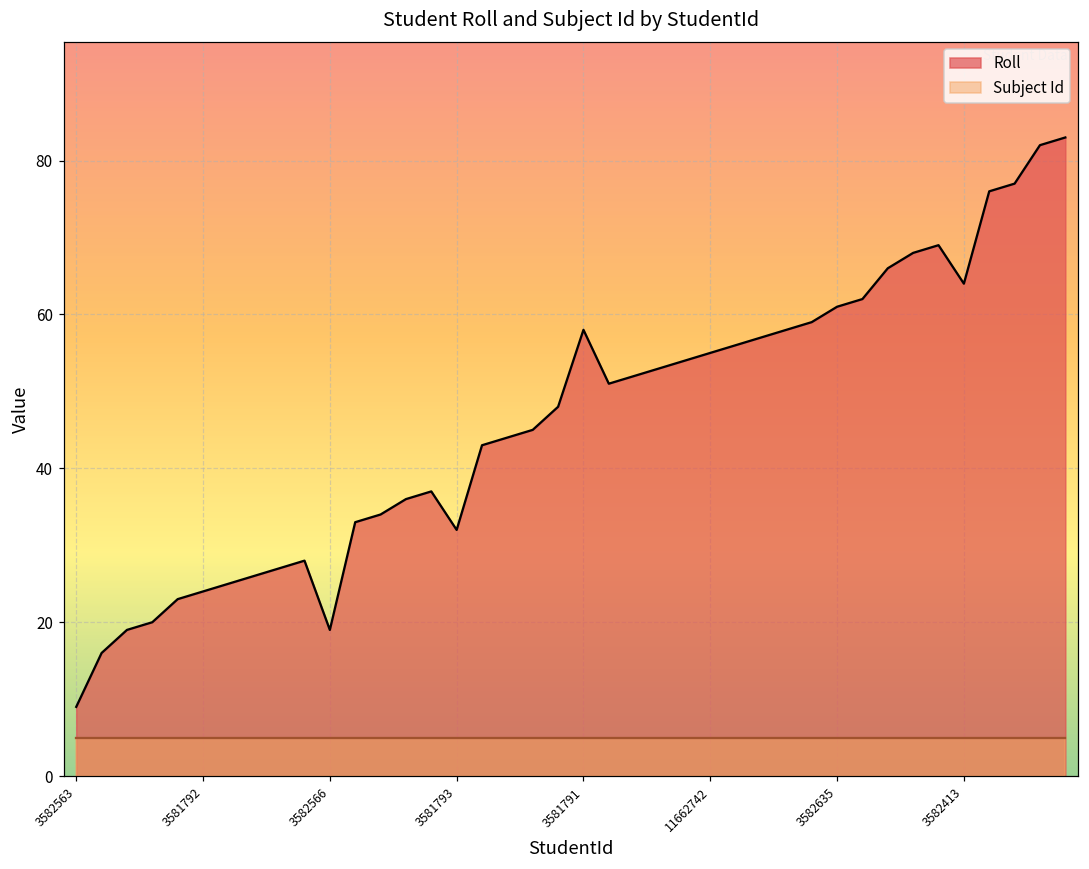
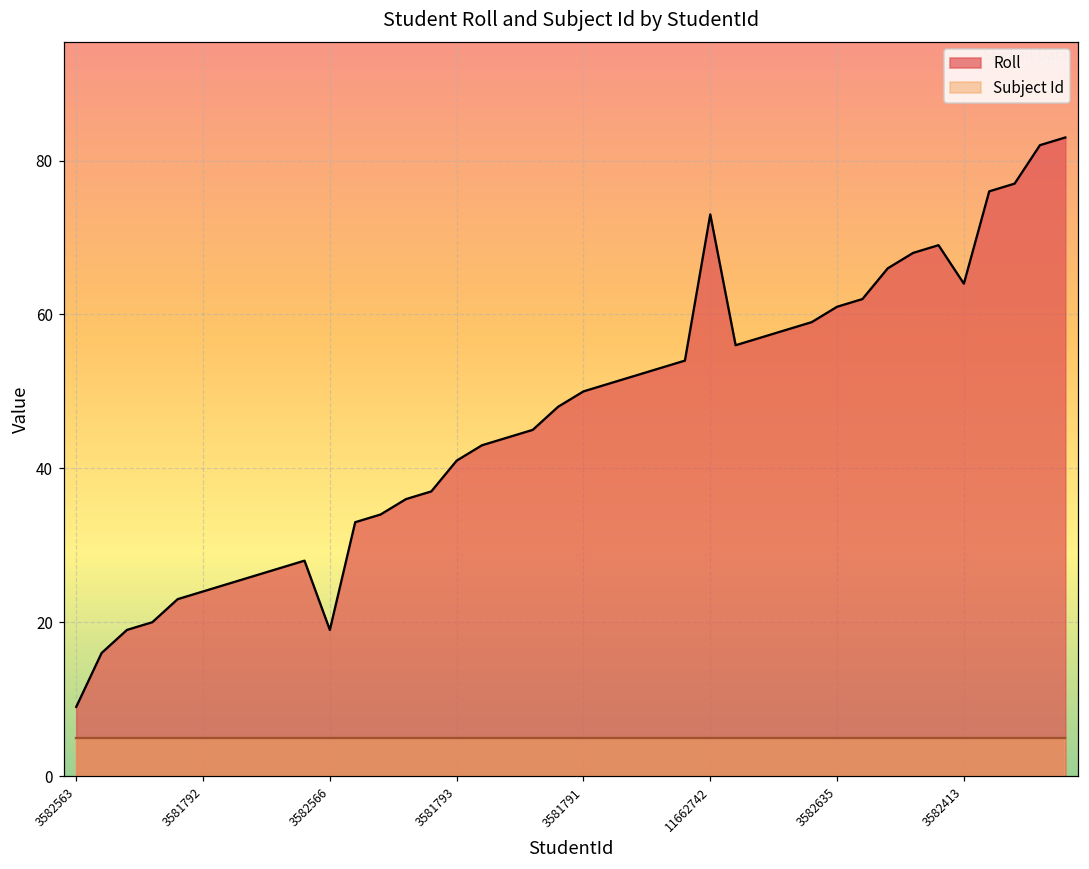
  {
    "Roll": {
      "3582563": 9,
      "3581792": 24,
      "3582566": 19,
-     "3581793": 32,
-     "3581791": 58,
-     "11662742": 55,
+     "3581793": 41,
+     "3581791": 50,
+     "11662742": 73,
      "3582635": 61,
      "3582413": 64
    },
    "Subject Id": {
      "3582563": 5,
      "3581792": 5,
      "3582566": 5,
      "3581793": 5,
      "3581791": 5,
      "11662742": 5,
      "3582635": 5,
      "3582413": 5
    }
  }
